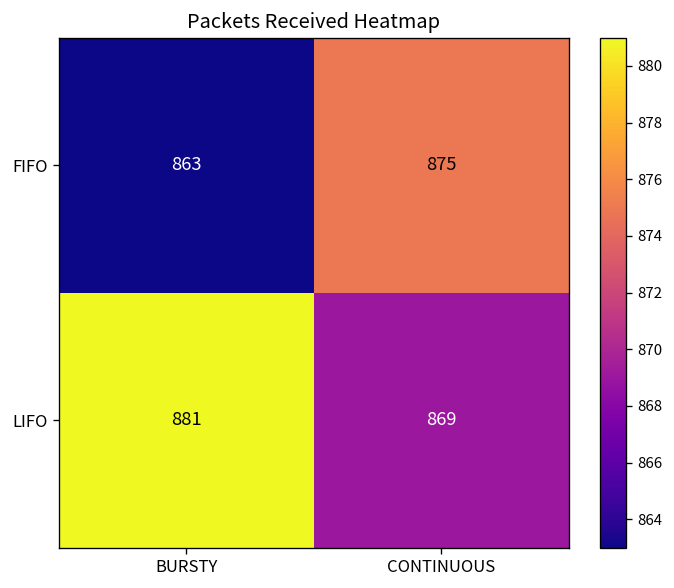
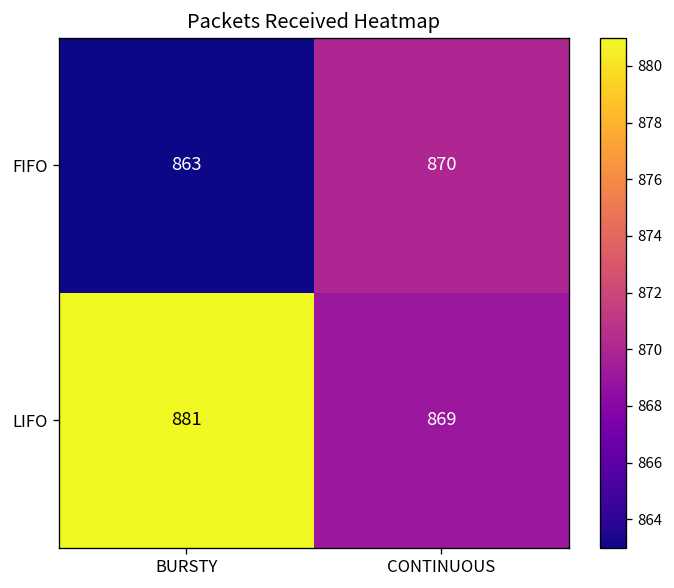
  {
    "FIFO": {
      "BURSTY": 863,
-     "CONTINUOUS": 875
+     "CONTINUOUS": 870
    },
    "LIFO": {
      "BURSTY": 881,
      "CONTINUOUS": 869
    }
  }
